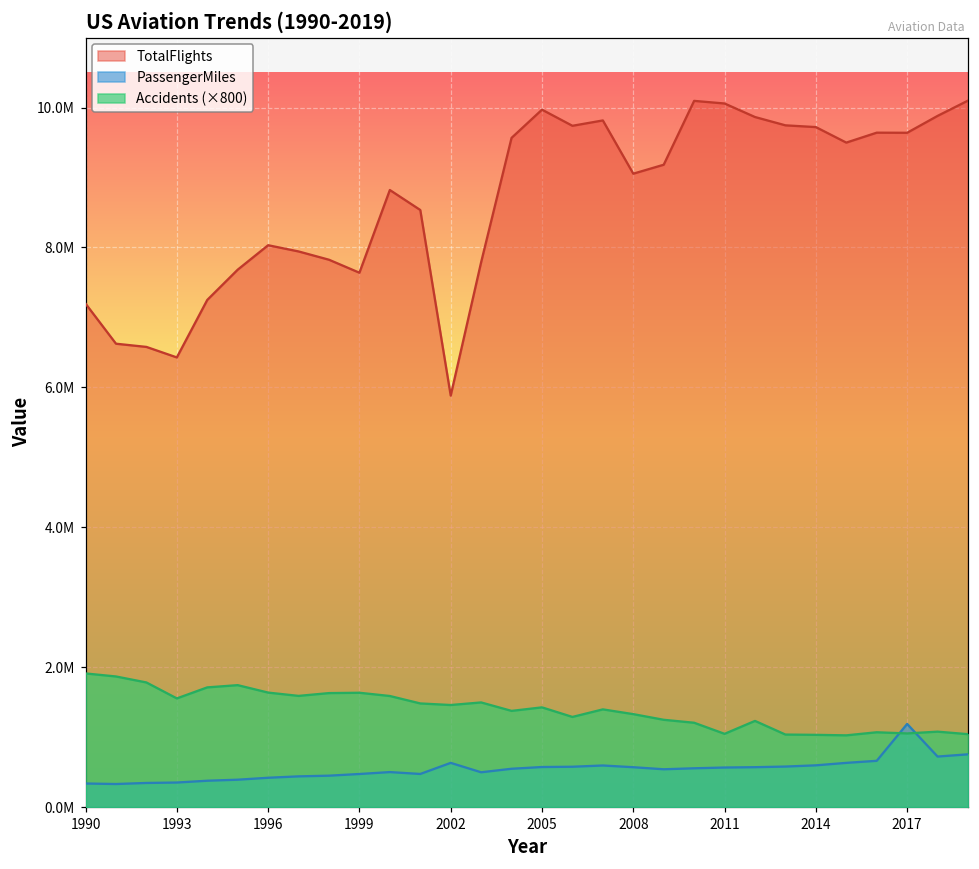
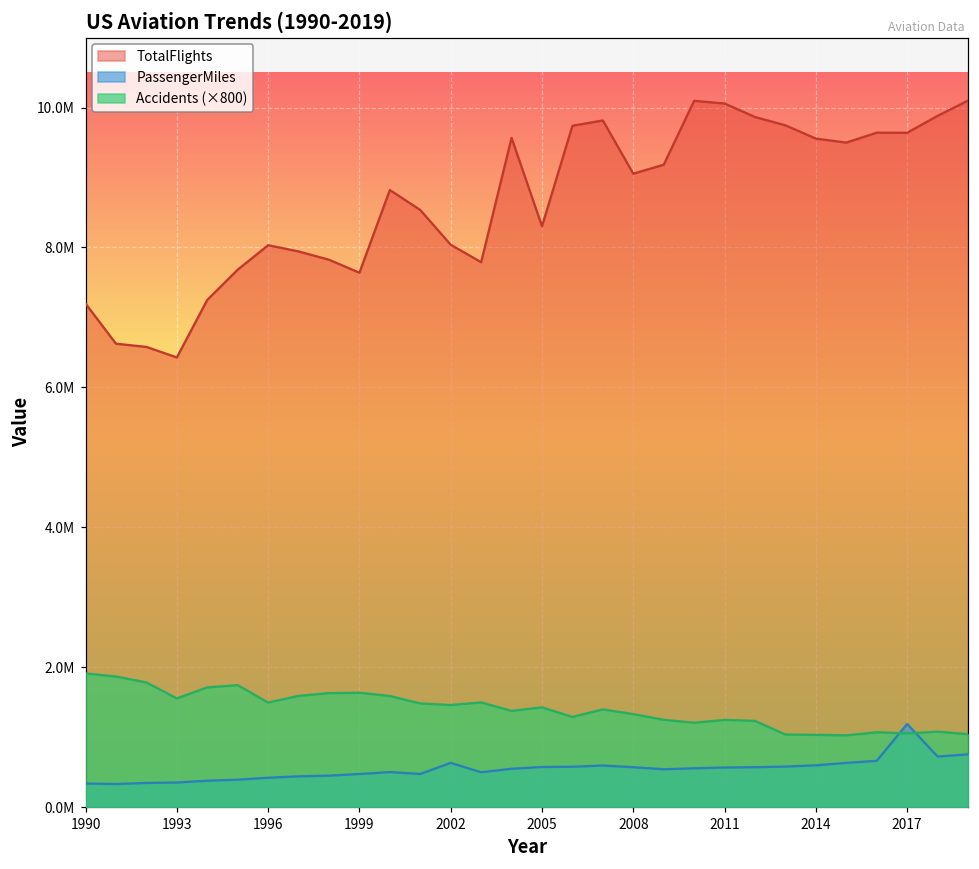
  {
    "TotalFlights": {
      "1990": 7200000,
      "1993": 6400000,
      "1996": 8000000,
      "1999": 7600000,
-     "2002": 5900000,
-     "2005": 10000000,
+     "2002": 8000000,
+     "2005": 8300000,
      "2008": 9100000,
      "2011": 10100000,
-     "2014": 9700000,
+     "2014": 9600000,
      "2017": 9600000
    },
    "PassengerMiles": {
      "1990": 300000,
      "1993": 400000,
      "1996": 400000,
      "1999": 500000,
      "2002": 600000,
      "2005": 600000,
      "2008": 600000,
      "2011": 600000,
      "2014": 600000,
      "2017": 1200000
    },
    "Accidents (×800)": {
      "1990": 1900000,
      "1993": 1600000,
-     "1996": 1600000,
+     "1996": 1500000,
      "1999": 1600000,
      "2002": 1500000,
      "2005": 1400000,
      "2008": 1300000,
-     "2011": 1000000,
+     "2011": 1200000,
      "2014": 1000000,
      "2017": 1100000
    }
  }
